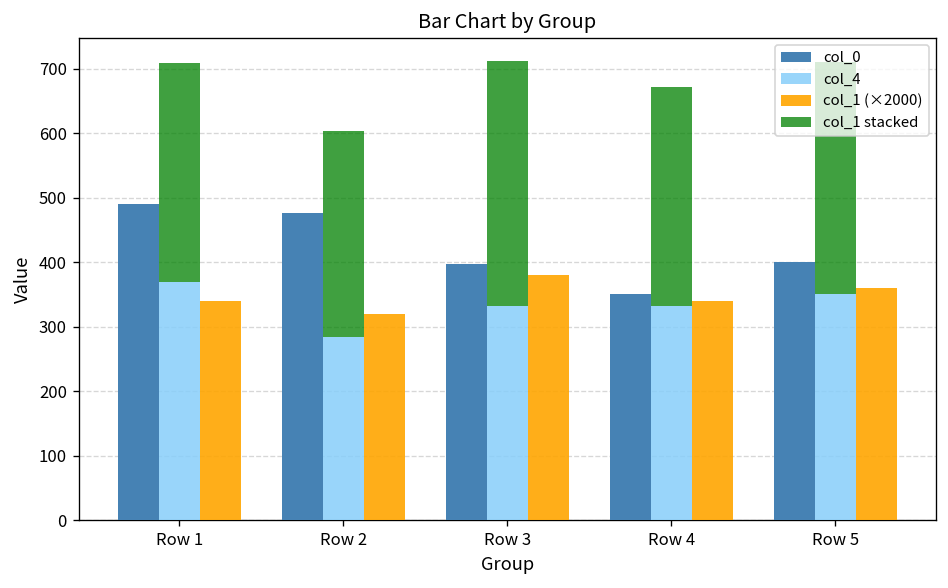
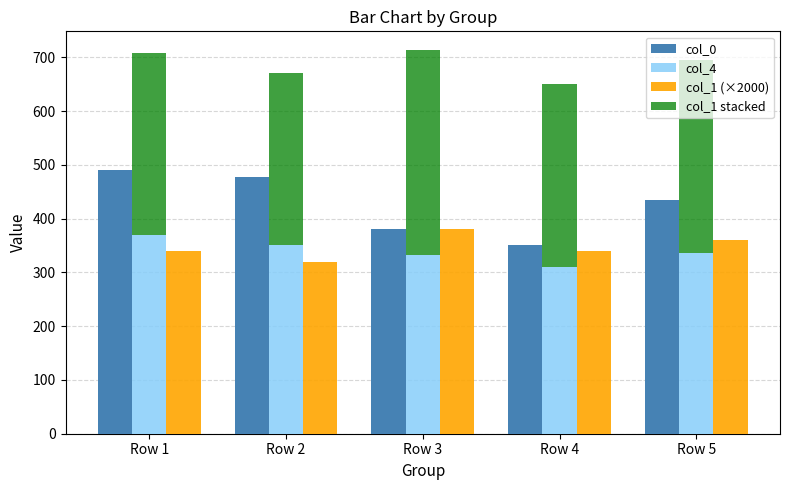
  {
    "col_0": {
      "Row 1": 490,
      "Row 2": 480,
-     "Row 3": 400,
+     "Row 3": 380,
      "Row 4": 350,
-     "Row 5": 400
+     "Row 5": 430
    },
    "col_4": {
      "Row 1": 370,
-     "Row 2": 280,
+     "Row 2": 350,
      "Row 3": 330,
-     "Row 4": 330,
-     "Row 5": 350
+     "Row 4": 310,
+     "Row 5": 340
    },
    "col_1 (×2000)": {
      "Row 1": 340,
      "Row 2": 320,
      "Row 3": 380,
      "Row 4": 340,
      "Row 5": 360
    },
    "col_1 stacked": {
      "Row 1": 340,
      "Row 2": 320,
      "Row 3": 380,
      "Row 4": 340
    }
  }
